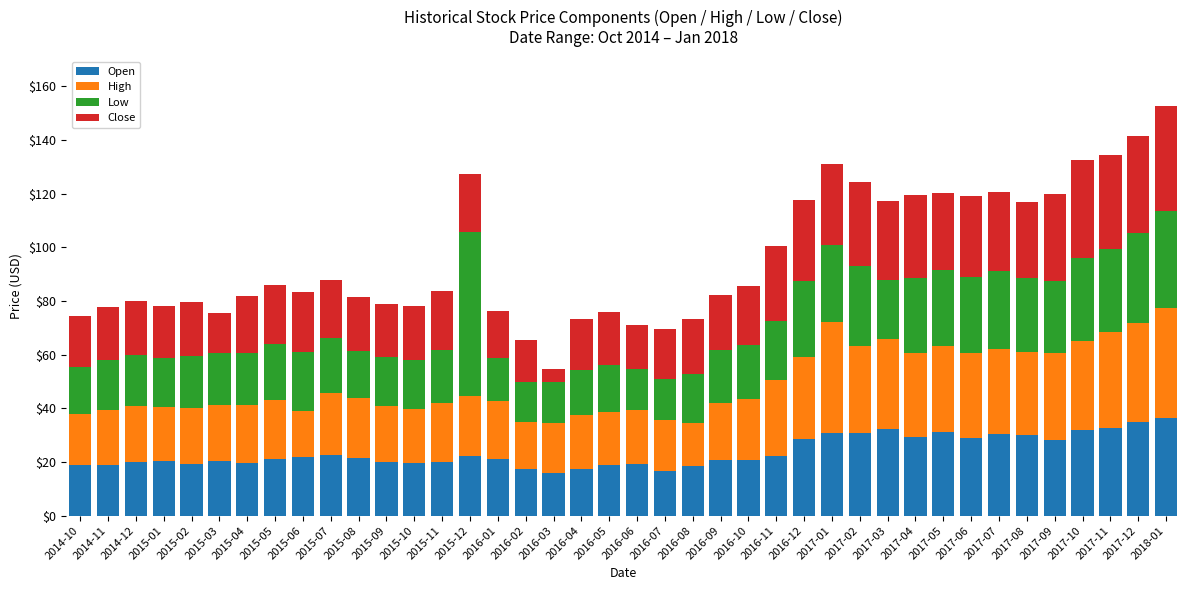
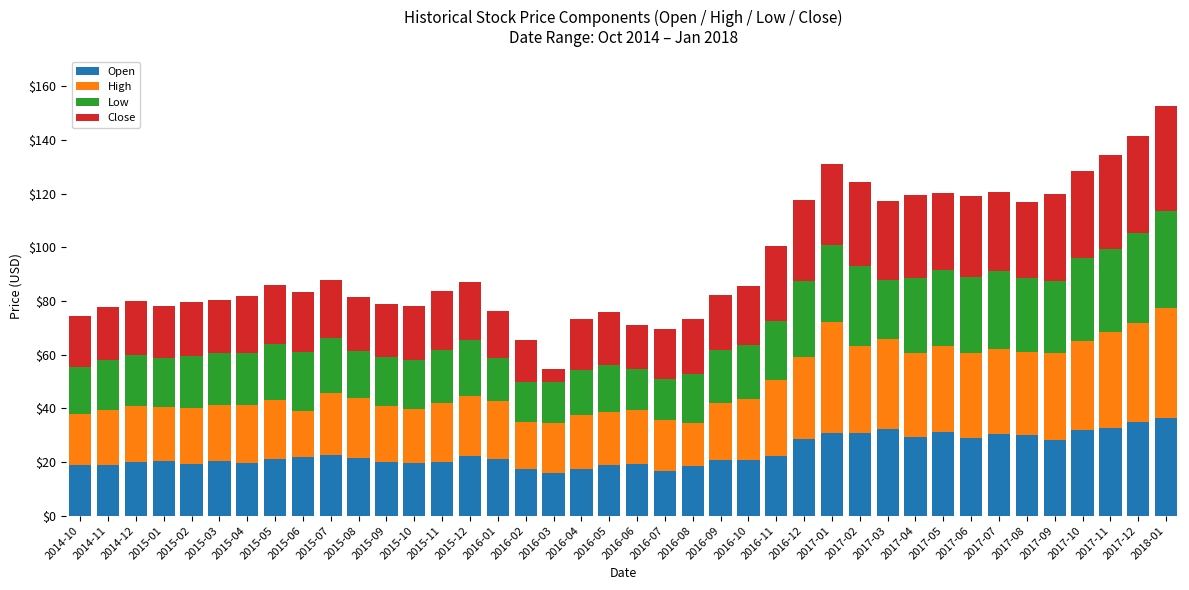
  {
    "Open": {
      "2014-10": "$19",
      "2014-11": "$19",
      "2014-12": "$20",
      "2015-01": "$20",
      "2015-02": "$19",
      "2015-03": "$20",
      "2015-04": "$20",
      "2015-05": "$21",
      "2015-06": "$22",
      "2015-07": "$23",
      "2015-08": "$21",
      "2015-09": "$20",
      "2015-10": "$19",
      "2015-11": "$20",
      "2015-12": "$22",
      "2016-01": "$21",
      "2016-02": "$17",
      "2016-03": "$16",
      "2016-04": "$17",
      "2016-05": "$19",
      "2016-06": "$19",
      "2016-07": "$17",
      "2016-08": "$19",
      "2016-09": "$21",
      "2016-10": "$21",
      "2016-11": "$22",
      "2016-12": "$28",
      "2017-01": "$31",
      "2017-02": "$31",
      "2017-03": "$32",
      "2017-04": "$29",
      "2017-05": "$31",
      "2017-06": "$29",
      "2017-07": "$30",
      "2017-08": "$30",
      "2017-09": "$28",
      "2017-10": "$32",
      "2017-11": "$33",
      "2017-12": "$35",
      "2018-01": "$36"
    },
    "High": {
      "2014-10": "$19",
      "2014-11": "$20",
      "2014-12": "$21",
      "2015-01": "$20",
      "2015-02": "$21",
      "2015-03": "$21",
      "2015-04": "$21",
      "2015-05": "$22",
      "2015-06": "$17",
      "2015-07": "$23",
      "2015-08": "$22",
      "2015-09": "$21",
      "2015-10": "$20",
      "2015-11": "$22",
      "2015-12": "$22",
      "2016-01": "$21",
      "2016-02": "$17",
      "2016-03": "$19",
      "2016-04": "$20",
      "2016-05": "$20",
      "2016-06": "$20",
      "2016-07": "$19",
      "2016-08": "$16",
      "2016-09": "$21",
      "2016-10": "$23",
      "2016-11": "$28",
      "2016-12": "$31",
      "2017-01": "$42",
      "2017-02": "$32",
      "2017-03": "$34",
      "2017-04": "$31",
      "2017-05": "$32",
      "2017-06": "$32",
      "2017-07": "$32",
      "2017-08": "$31",
      "2017-09": "$32",
      "2017-10": "$33",
      "2017-11": "$36",
      "2017-12": "$37",
      "2018-01": "$41"
    },
    "Low": {
      "2014-10": "$17",
      "2014-11": "$19",
      "2014-12": "$19",
      "2015-01": "$18",
      "2015-02": "$19",
      "2015-03": "$19",
      "2015-04": "$20",
      "2015-05": "$21",
      "2015-06": "$22",
      "2015-07": "$21",
      "2015-08": "$17",
      "2015-09": "$19",
      "2015-10": "$18",
      "2015-11": "$20",
-     "2015-12": "$61",
+     "2015-12": "$21",
      "2016-01": "$16",
      "2016-02": "$15",
      "2016-03": "$15",
      "2016-04": "$17",
      "2016-05": "$18",
      "2016-06": "$15",
      "2016-07": "$15",
      "2016-08": "$18",
      "2016-09": "$20",
      "2016-10": "$20",
      "2016-11": "$22",
      "2016-12": "$28",
      "2017-01": "$28",
      "2017-02": "$30",
      "2017-03": "$22",
      "2017-04": "$28",
      "2017-05": "$28",
      "2017-06": "$28",
      "2017-07": "$29",
      "2017-08": "$28",
      "2017-09": "$27",
      "2017-10": "$31",
      "2017-11": "$31",
      "2017-12": "$34",
      "2018-01": "$36"
    },
    "Close": {
      "2014-10": "$19",
      "2014-11": "$20",
      "2014-12": "$20",
      "2015-01": "$19",
      "2015-02": "$20",
-     "2015-03": "$15",
+     "2015-03": "$20",
      "2015-04": "$21",
      "2015-05": "$22",
      "2015-06": "$22",
      "2015-07": "$21",
      "2015-08": "$20",
      "2015-09": "$20",
      "2015-10": "$20",
      "2015-11": "$22",
      "2015-12": "$22",
      "2016-01": "$18",
      "2016-02": "$16",
      "2016-03": "$5",
      "2016-04": "$19",
      "2016-05": "$20",
      "2016-06": "$17",
      "2016-07": "$19",
      "2016-08": "$21",
      "2016-09": "$21",
      "2016-10": "$22",
      "2016-11": "$28",
      "2016-12": "$30",
      "2017-01": "$30",
      "2017-02": "$32",
      "2017-03": "$29",
      "2017-04": "$31",
      "2017-05": "$29",
      "2017-06": "$30",
      "2017-07": "$30",
      "2017-08": "$28",
      "2017-09": "$32",
-     "2017-10": "$37",
+     "2017-10": "$32",
      "2017-11": "$35",
      "2017-12": "$36",
      "2018-01": "$39"
    }
  }
